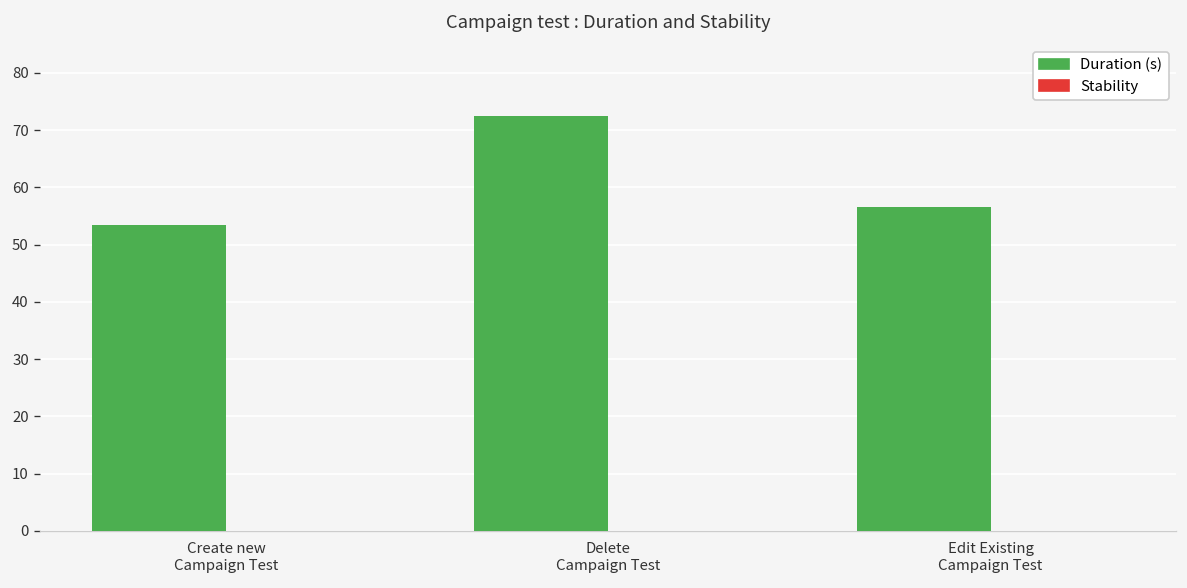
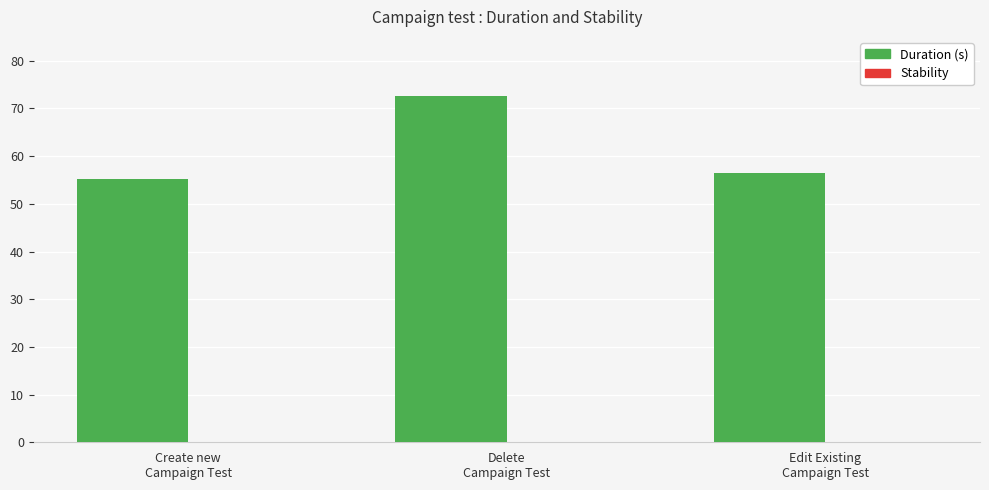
  {
    "Duration (s)": {
-     "Create new Campaign Test": 53,
+     "Create new Campaign Test": 55,
      "Delete Campaign Test": 73,
      "Edit Existing Campaign Test": 57
    },
    "Stability": {
      "Create new Campaign Test": 0,
      "Delete Campaign Test": 0,
      "Edit Existing Campaign Test": 0
    }
  }
